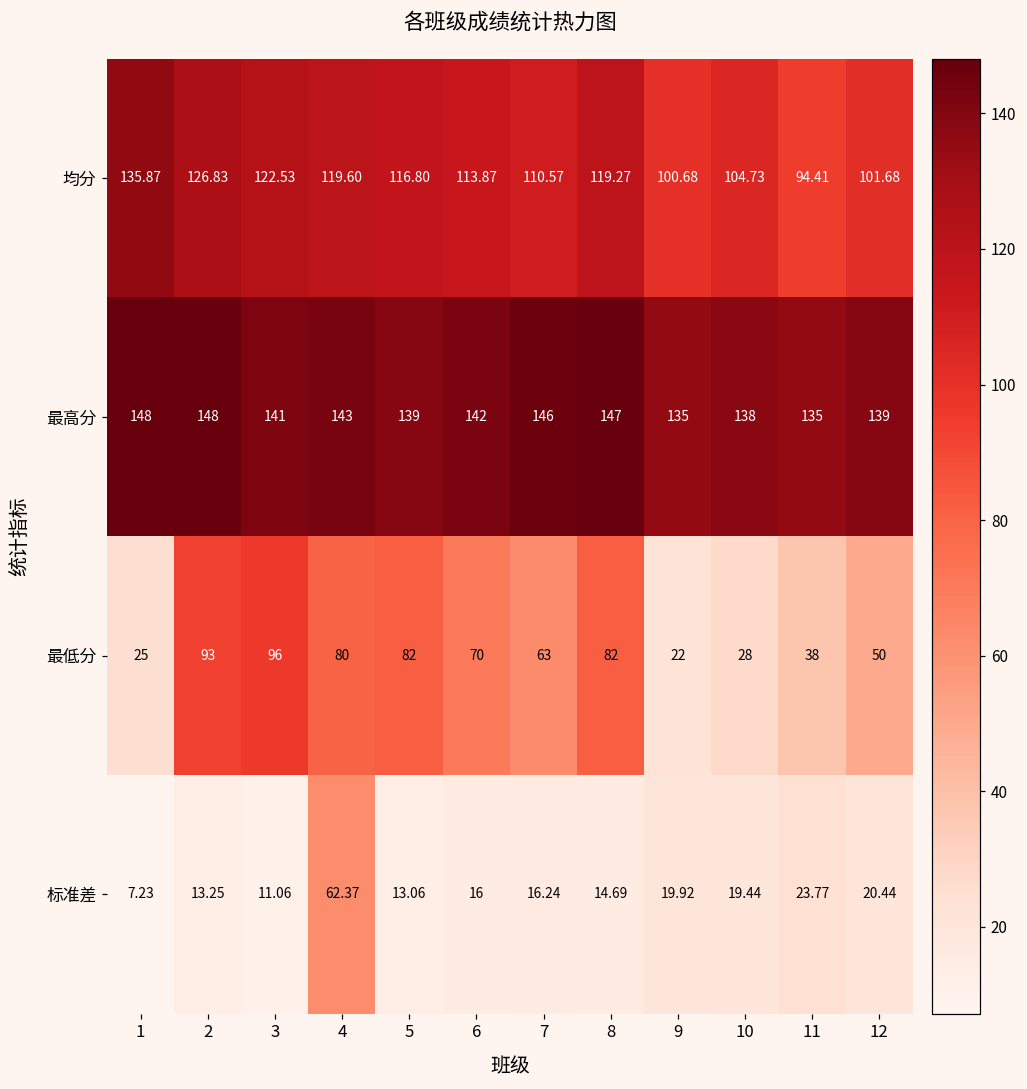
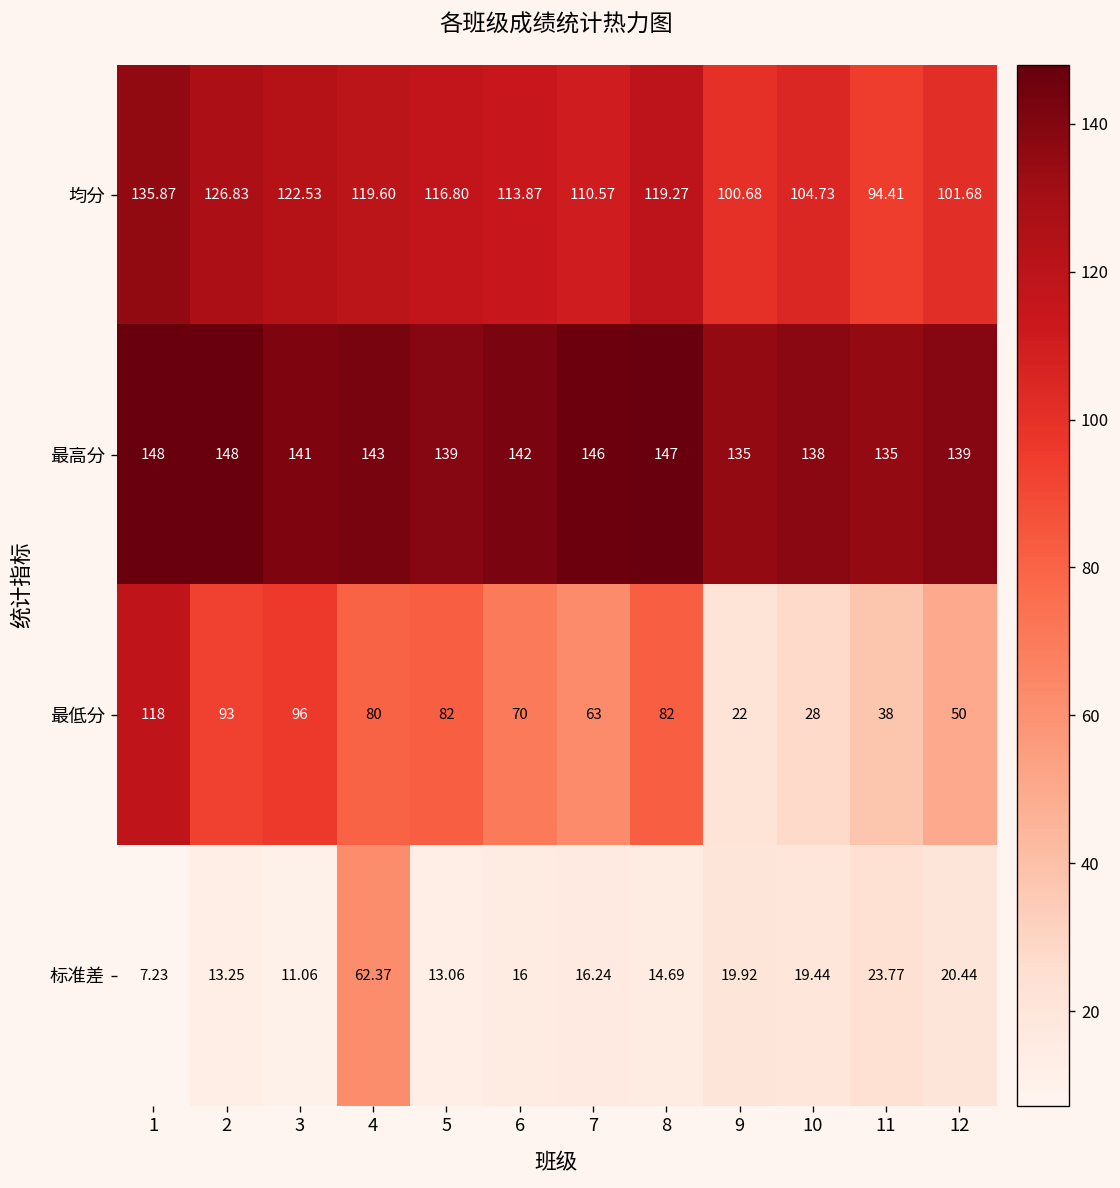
  {
    "均分": {
      "1": 135.87,
      "2": 126.83,
      "3": 122.53,
      "4": 119.60,
      "5": 116.80,
      "6": 113.87,
      "7": 110.57,
      "8": 119.27,
      "9": 100.68,
      "10": 104.73,
      "11": 94.41,
      "12": 101.68
    },
    "最高分": {
      "1": 148,
      "2": 148,
      "3": 141,
      "4": 143,
      "5": 139,
      "6": 142,
      "7": 146,
      "8": 147,
      "9": 135,
      "10": 138,
      "11": 135,
      "12": 139
    },
    "最低分": {
-     "1": 25,
+     "1": 118,
      "2": 93,
      "3": 96,
      "4": 80,
      "5": 82,
      "6": 70,
      "7": 63,
      "8": 82,
      "9": 22,
      "10": 28,
      "11": 38,
      "12": 50
    },
    "标准差": {
      "1": 7.23,
      "2": 13.25,
      "3": 11.06,
      "4": 62.37,
      "5": 13.06,
      "6": 16,
      "7": 16.24,
      "8": 14.69,
      "9": 19.92,
      "10": 19.44,
      "11": 23.77,
      "12": 20.44
    }
  }
